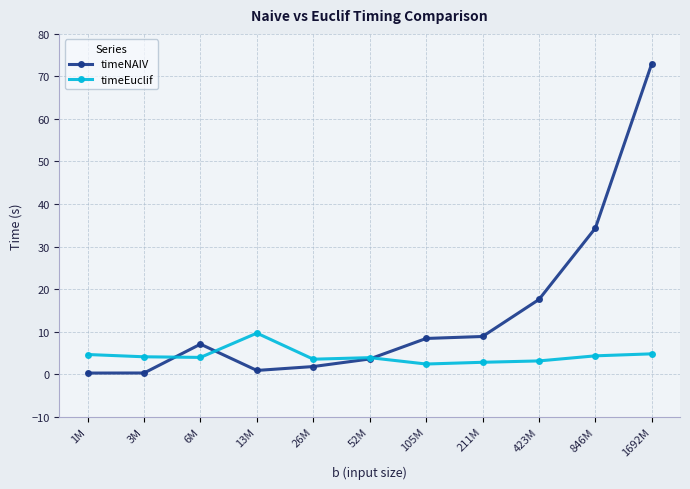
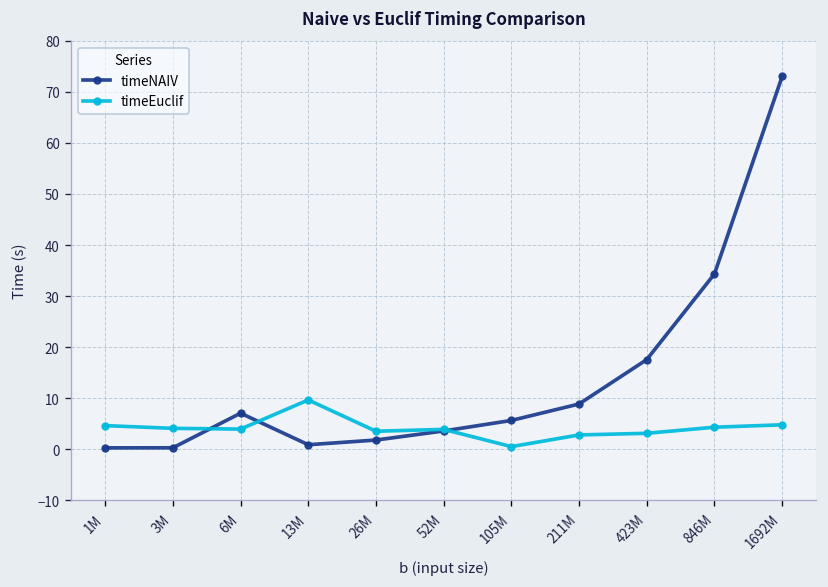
  {
    "timeNAIV": {
      "1M": 0,
      "3M": 0,
      "6M": 7,
      "13M": 1,
      "26M": 2,
-     "105M": 8,
+     "105M": 6,
      "211M": 9,
      "423M": 18,
      "846M": 34,
      "1692M": 73
    },
    "timeEuclif": {
      "1M": 5,
      "3M": 4,
      "6M": 4,
      "13M": 10,
      "26M": 4,
-     "105M": 2,
+     "105M": 0,
      "211M": 3,
      "423M": 3,
      "846M": 4,
      "1692M": 5
    }
  }
